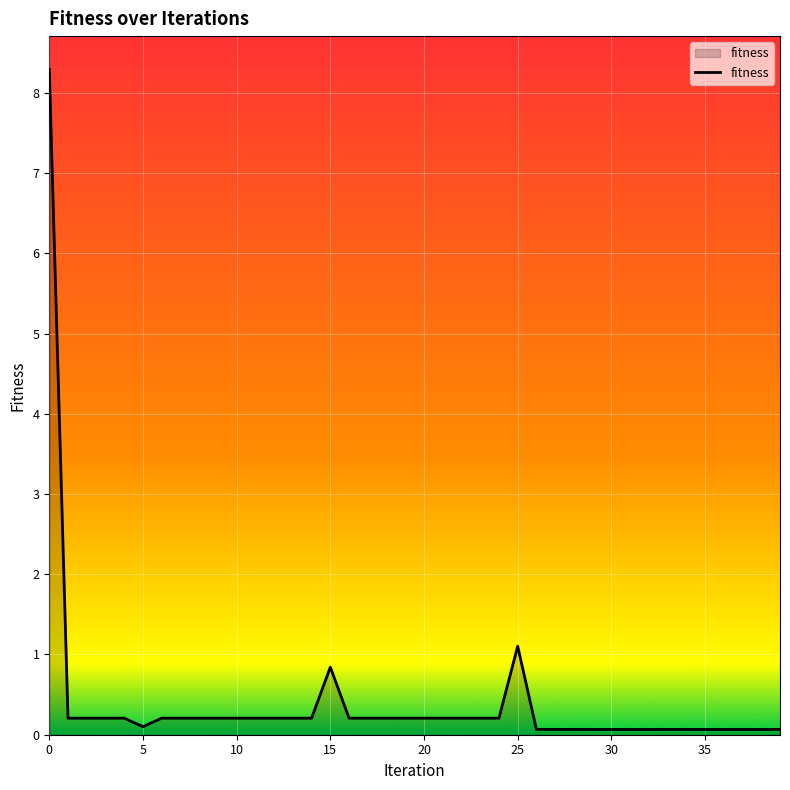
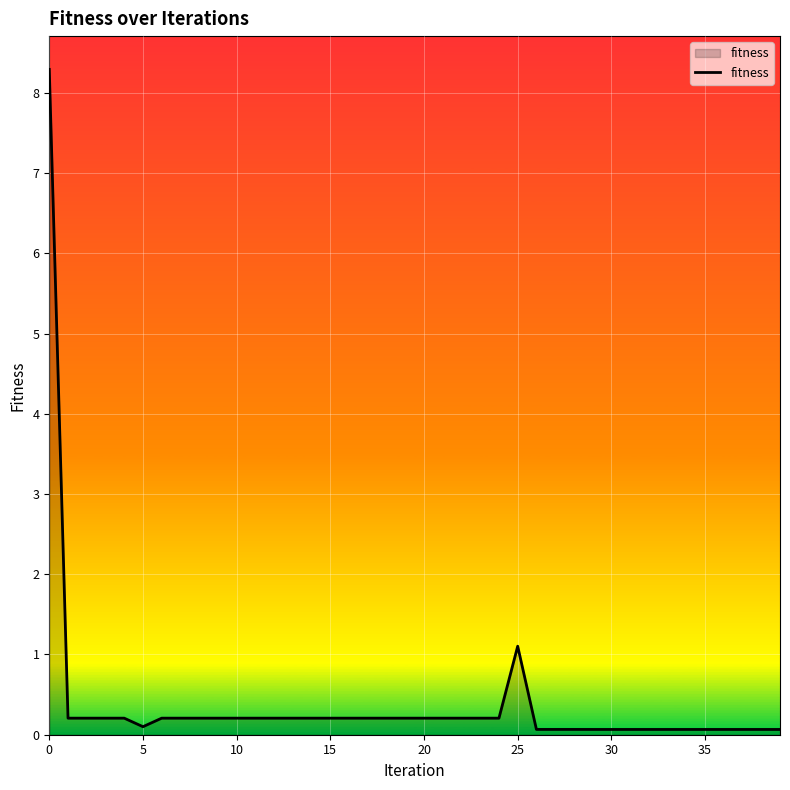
  {
    "0": 8.3,
    "5": 0.1,
    "10": 0.2,
-   "15": 0.8,
+   "15": 0.2,
    "20": 0.2,
    "25": 1.1,
    "30": 0.1,
    "35": 0.1
  }
